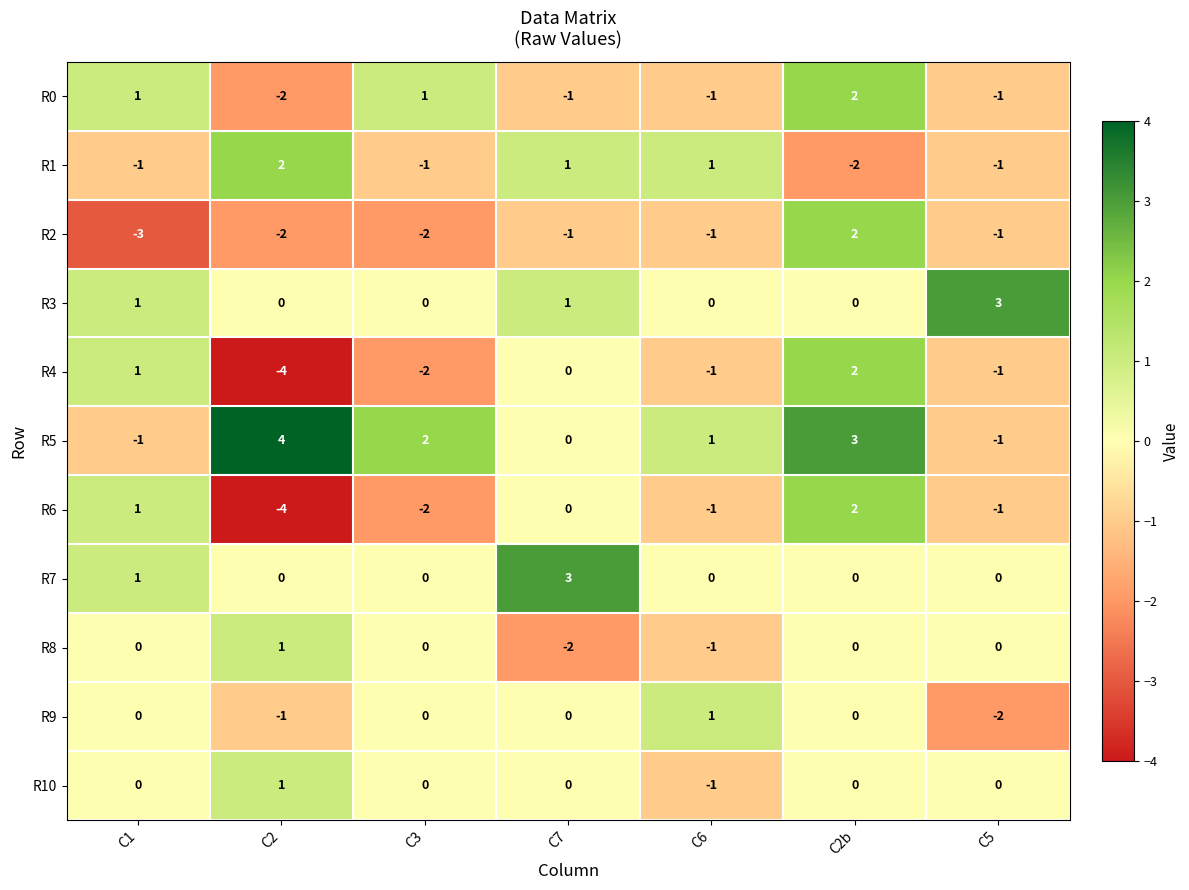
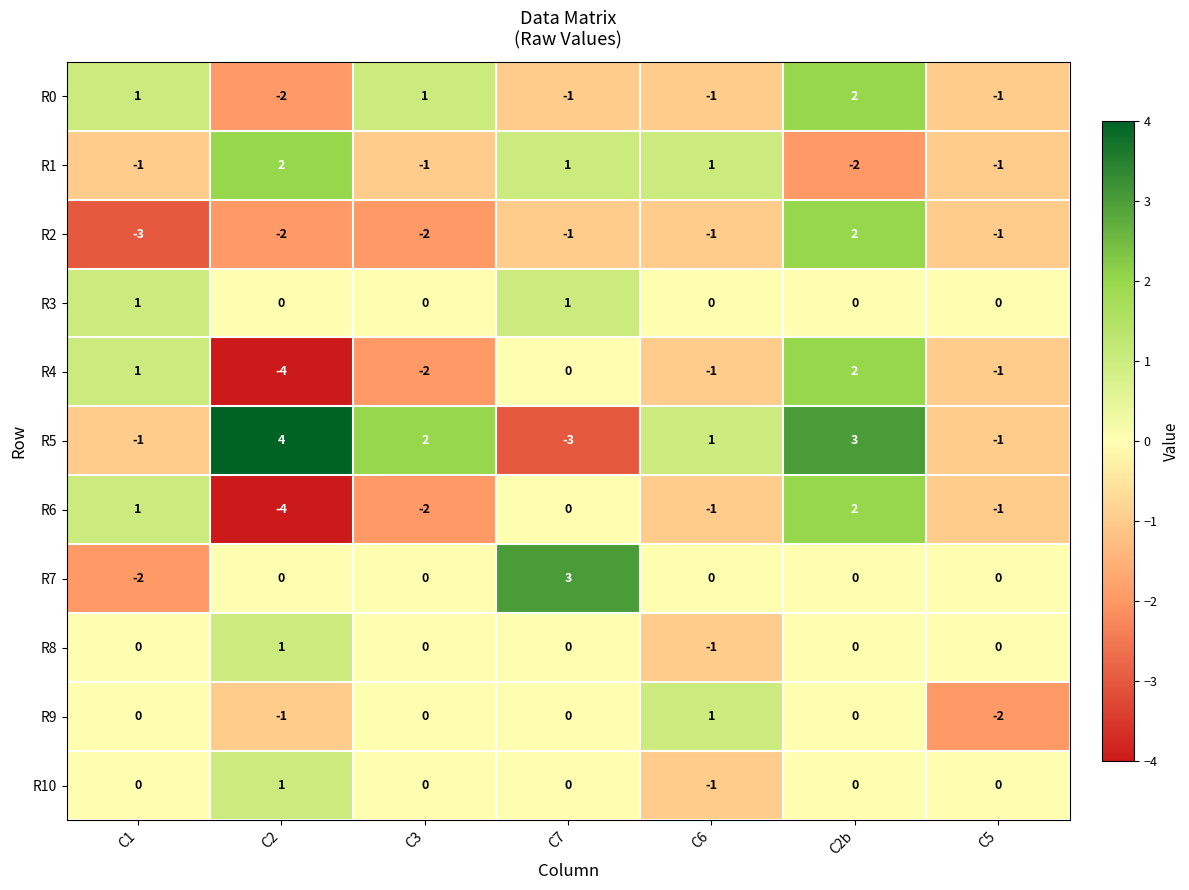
  {
    "R0": {
      "C1": 1,
      "C2": -2,
      "C3": 1,
      "C7": -1,
      "C6": -1,
      "C2b": 2,
      "C5": -1
    },
    "R1": {
      "C1": -1,
      "C2": 2,
      "C3": -1,
      "C7": 1,
      "C6": 1,
      "C2b": -2,
      "C5": -1
    },
    "R2": {
      "C1": -3,
      "C2": -2,
      "C3": -2,
      "C7": -1,
      "C6": -1,
      "C2b": 2,
      "C5": -1
    },
    "R3": {
      "C1": 1,
      "C2": 0,
      "C3": 0,
      "C7": 1,
      "C6": 0,
      "C2b": 0,
-     "C5": 3
+     "C5": 0
    },
    "R4": {
      "C1": 1,
      "C2": -4,
      "C3": -2,
      "C7": 0,
      "C6": -1,
      "C2b": 2,
      "C5": -1
    },
    "R5": {
      "C1": -1,
      "C2": 4,
      "C3": 2,
-     "C7": 0,
+     "C7": -3,
      "C6": 1,
      "C2b": 3,
      "C5": -1
    },
    "R6": {
      "C1": 1,
      "C2": -4,
      "C3": -2,
      "C7": 0,
      "C6": -1,
      "C2b": 2,
      "C5": -1
    },
    "R7": {
-     "C1": 1,
+     "C1": -2,
      "C2": 0,
      "C3": 0,
      "C7": 3,
      "C6": 0,
      "C2b": 0,
      "C5": 0
    },
    "R8": {
      "C1": 0,
      "C2": 1,
      "C3": 0,
-     "C7": -2,
+     "C7": 0,
      "C6": -1,
      "C2b": 0,
      "C5": 0
    },
    "R9": {
      "C1": 0,
      "C2": -1,
      "C3": 0,
      "C7": 0,
      "C6": 1,
      "C2b": 0,
      "C5": -2
    },
    "R10": {
      "C1": 0,
      "C2": 1,
      "C3": 0,
      "C7": 0,
      "C6": -1,
      "C2b": 0,
      "C5": 0
    }
  }
